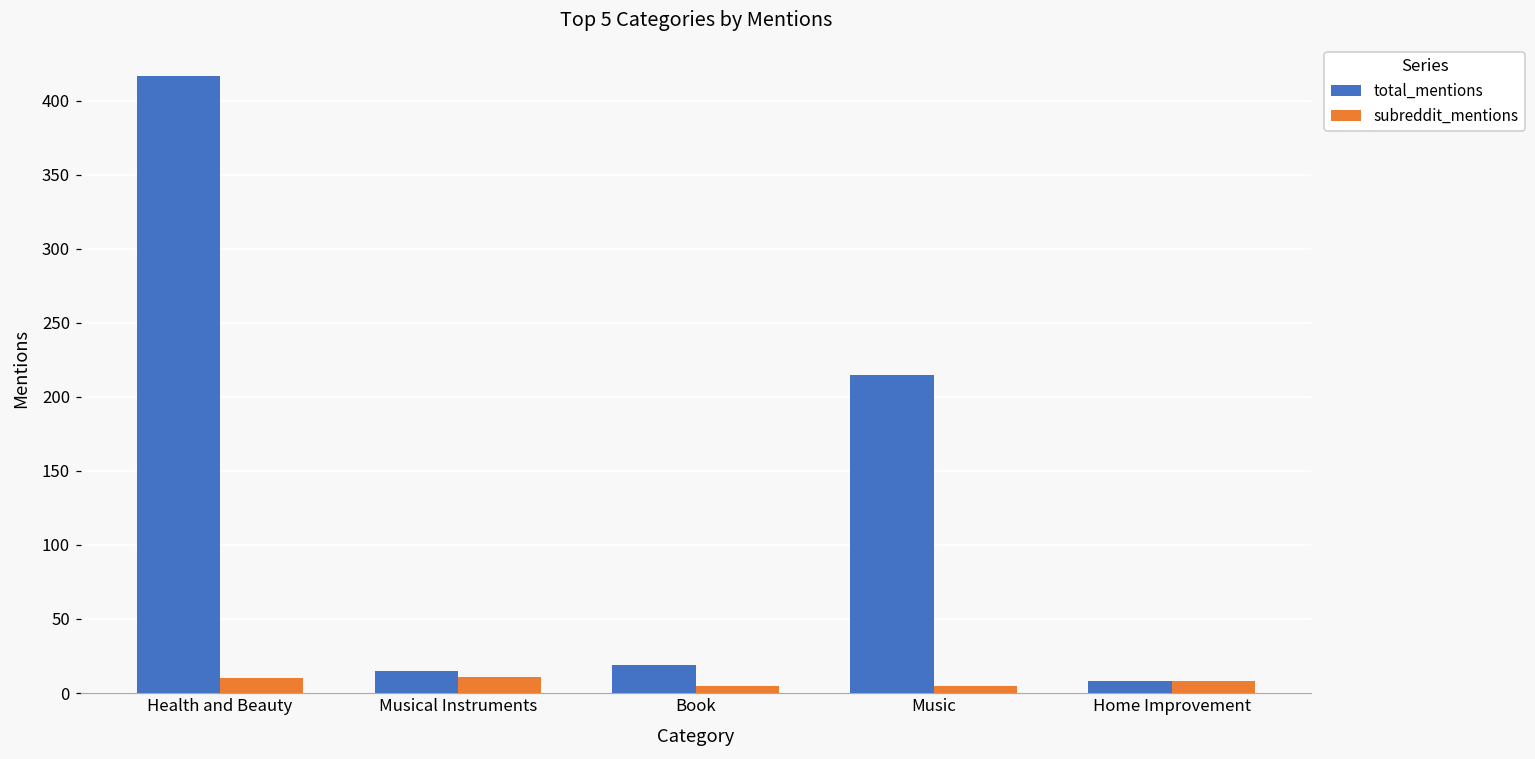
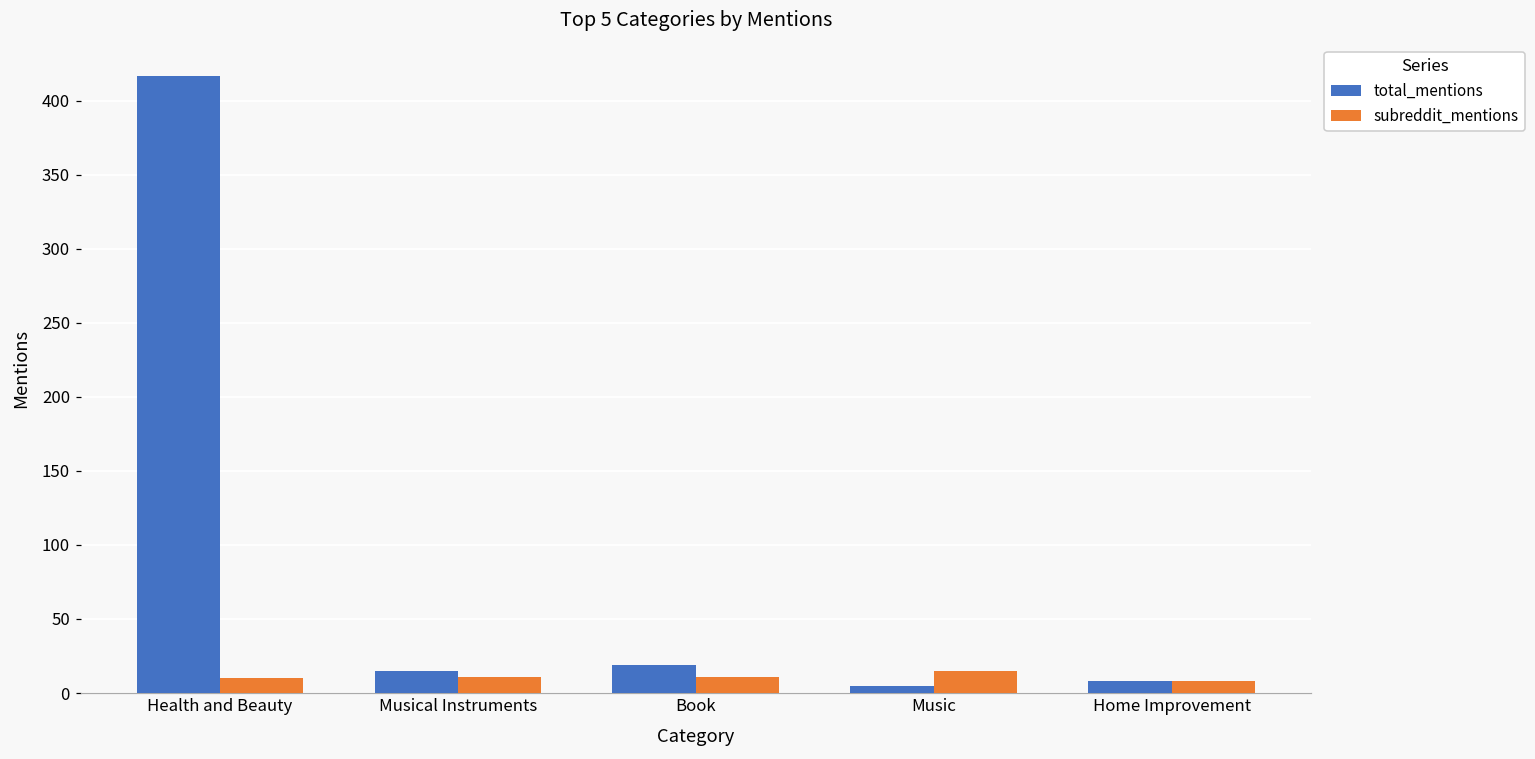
  {
    "total_mentions": {
      "Health and Beauty": 417,
      "Musical Instruments": 15,
      "Book": 19,
-     "Music": 215,
+     "Music": 5,
      "Home Improvement": 8
    },
    "subreddit_mentions": {
      "Health and Beauty": 10,
      "Musical Instruments": 11,
-     "Book": 5,
-     "Music": 5,
+     "Book": 11,
+     "Music": 15,
      "Home Improvement": 8
    }
  }
